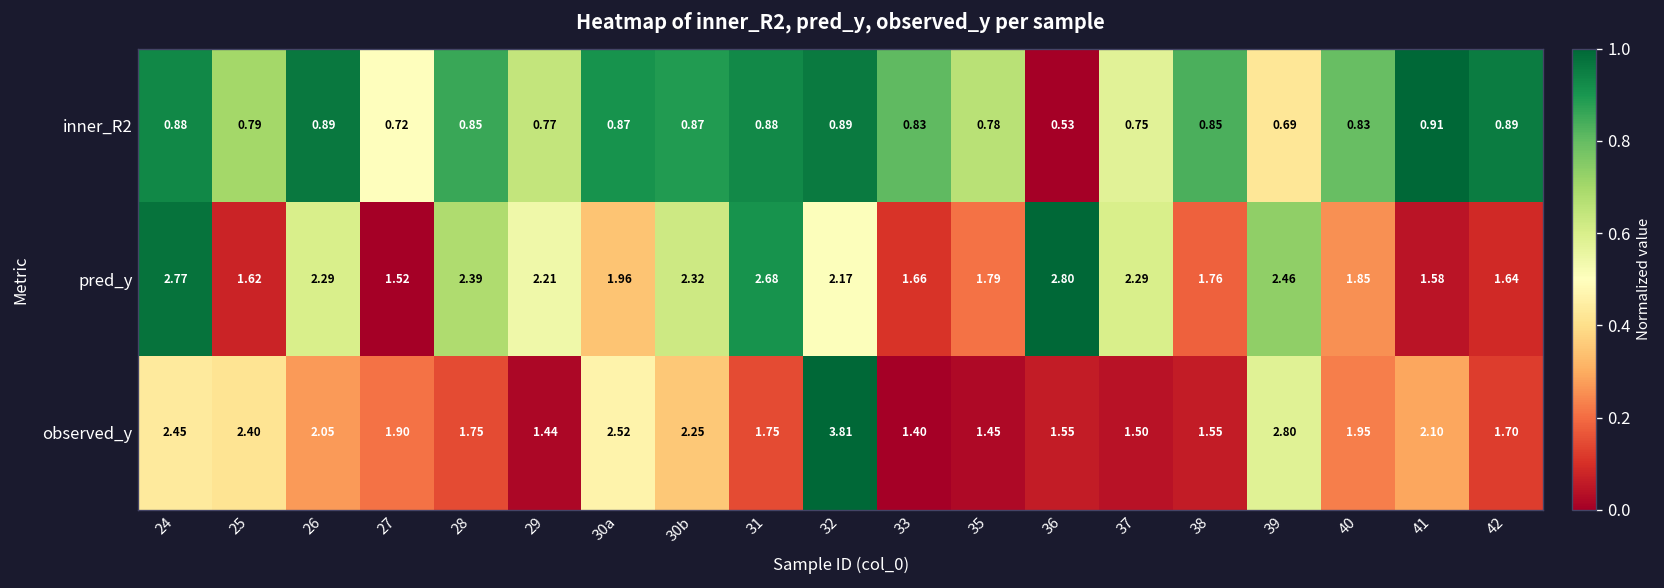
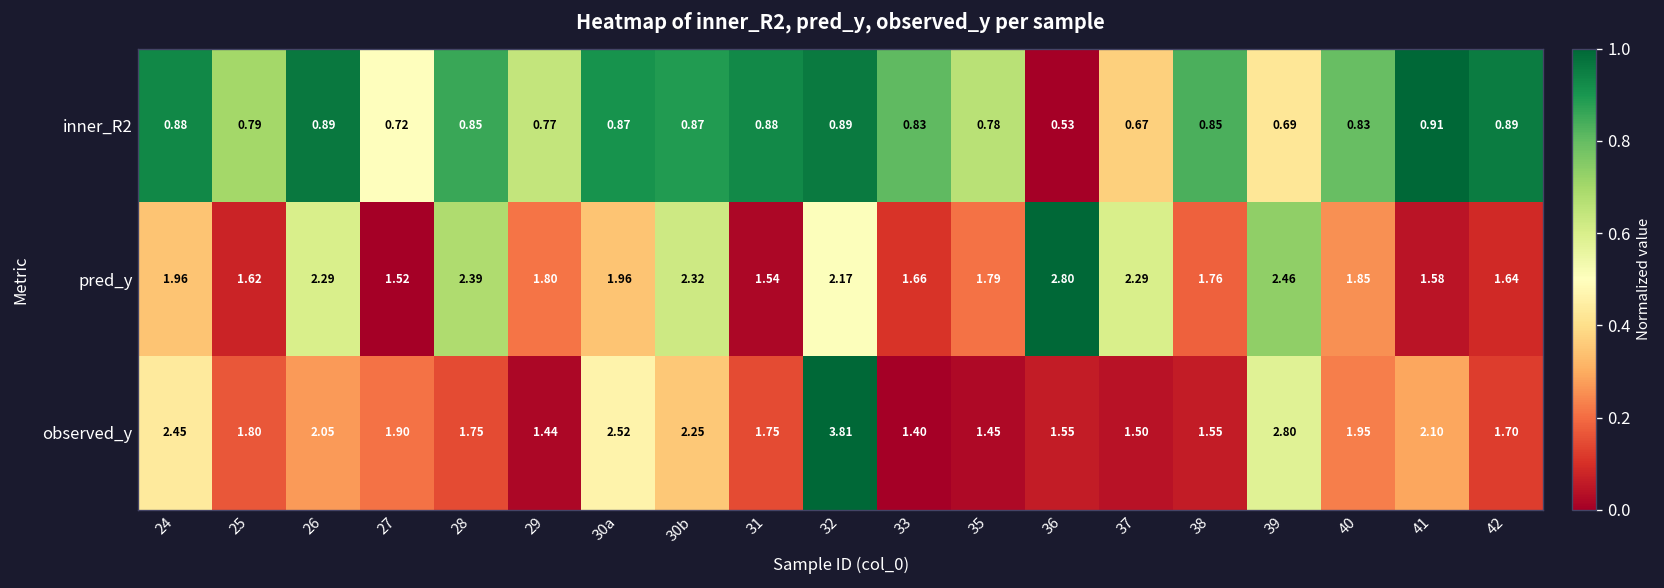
  {
    "inner_R2": {
      "24": 0.88,
      "25": 0.79,
      "26": 0.89,
      "27": 0.72,
      "28": 0.85,
      "29": 0.77,
      "30a": 0.87,
      "30b": 0.87,
      "31": 0.88,
      "32": 0.89,
      "33": 0.83,
      "35": 0.78,
      "36": 0.53,
-     "37": 0.75,
+     "37": 0.67,
      "38": 0.85,
      "39": 0.69,
      "40": 0.83,
      "41": 0.91,
      "42": 0.89
    },
    "pred_y": {
-     "24": 2.77,
+     "24": 1.96,
      "25": 1.62,
      "26": 2.29,
      "27": 1.52,
      "28": 2.39,
-     "29": 2.21,
+     "29": 1.80,
      "30a": 1.96,
      "30b": 2.32,
-     "31": 2.68,
+     "31": 1.54,
      "32": 2.17,
      "33": 1.66,
      "35": 1.79,
      "36": 2.80,
      "37": 2.29,
      "38": 1.76,
      "39": 2.46,
      "40": 1.85,
      "41": 1.58,
      "42": 1.64
    },
    "observed_y": {
      "24": 2.45,
-     "25": 2.40,
+     "25": 1.80,
      "26": 2.05,
      "27": 1.90,
      "28": 1.75,
      "29": 1.44,
      "30a": 2.52,
      "30b": 2.25,
      "31": 1.75,
      "32": 3.81,
      "33": 1.40,
      "35": 1.45,
      "36": 1.55,
      "37": 1.50,
      "38": 1.55,
      "39": 2.80,
      "40": 1.95,
      "41": 2.10,
      "42": 1.70
    }
  }
